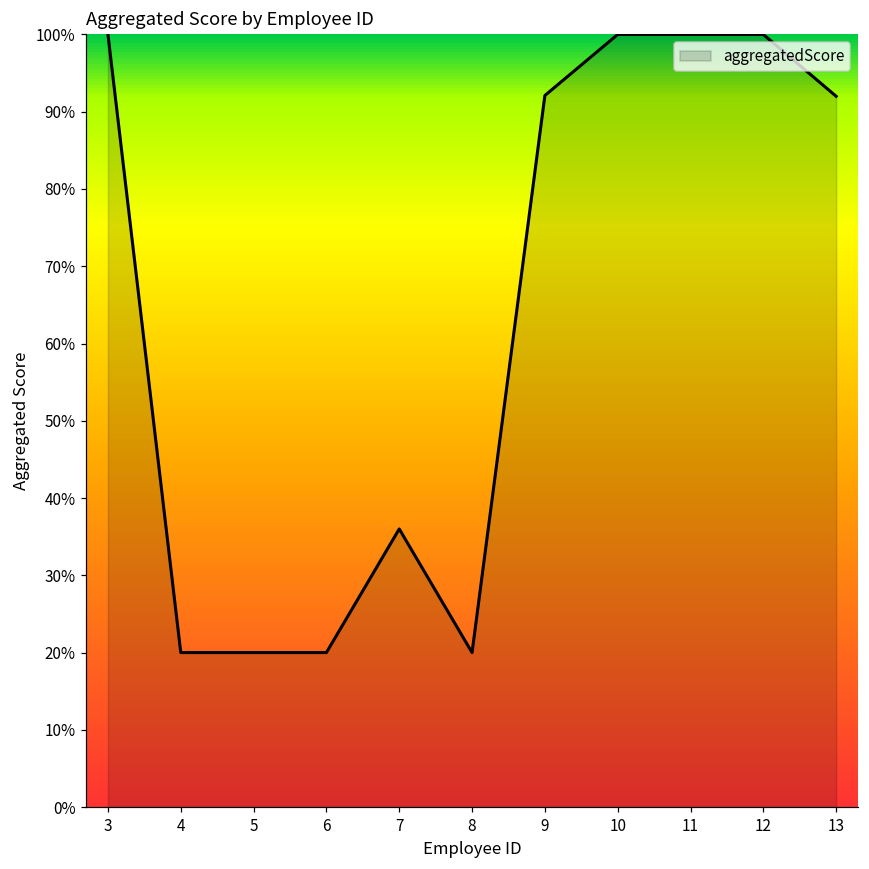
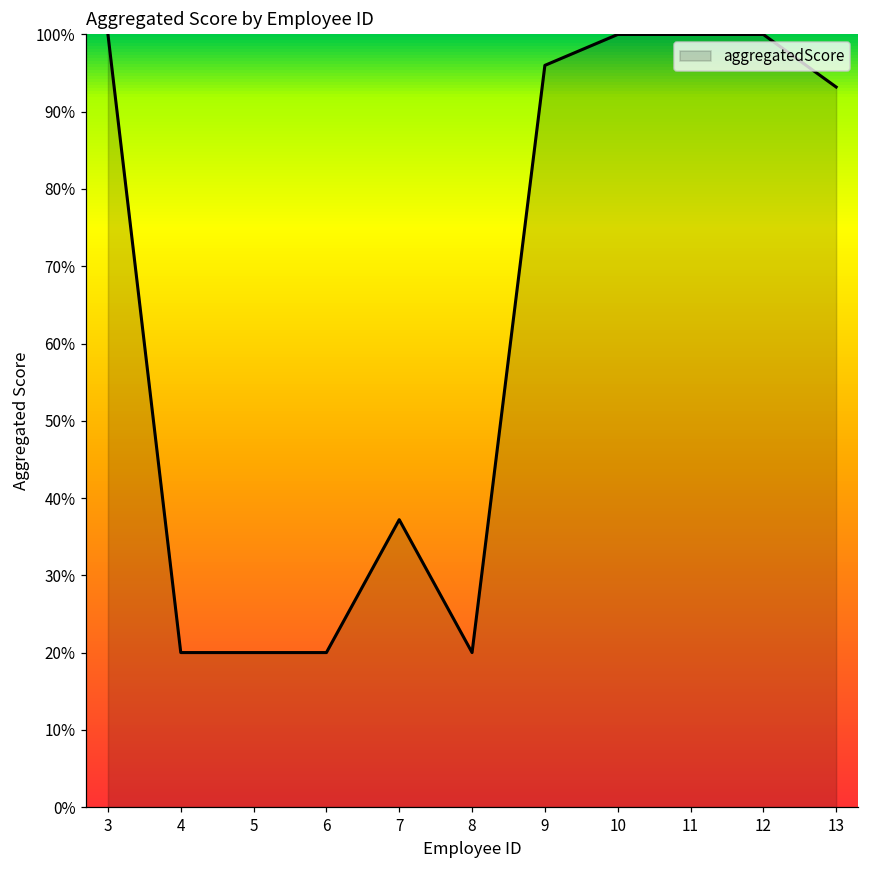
  {
    "3": "100%",
    "4": "20%",
    "5": "20%",
    "6": "20%",
-   "7": "36%",
+   "7": "37%",
    "8": "20%",
-   "9": "92%",
+   "9": "96%",
    "10": "100%",
    "11": "100%",
    "12": "100%",
-   "13": "92%"
+   "13": "93%"
  }
